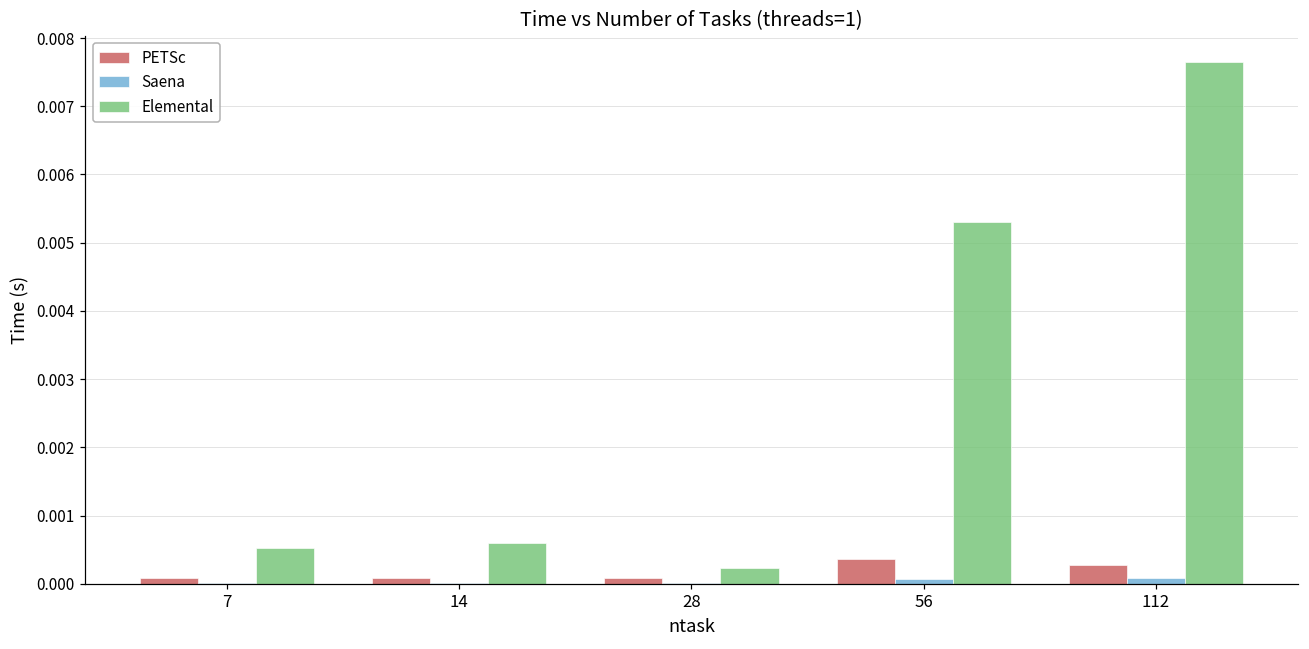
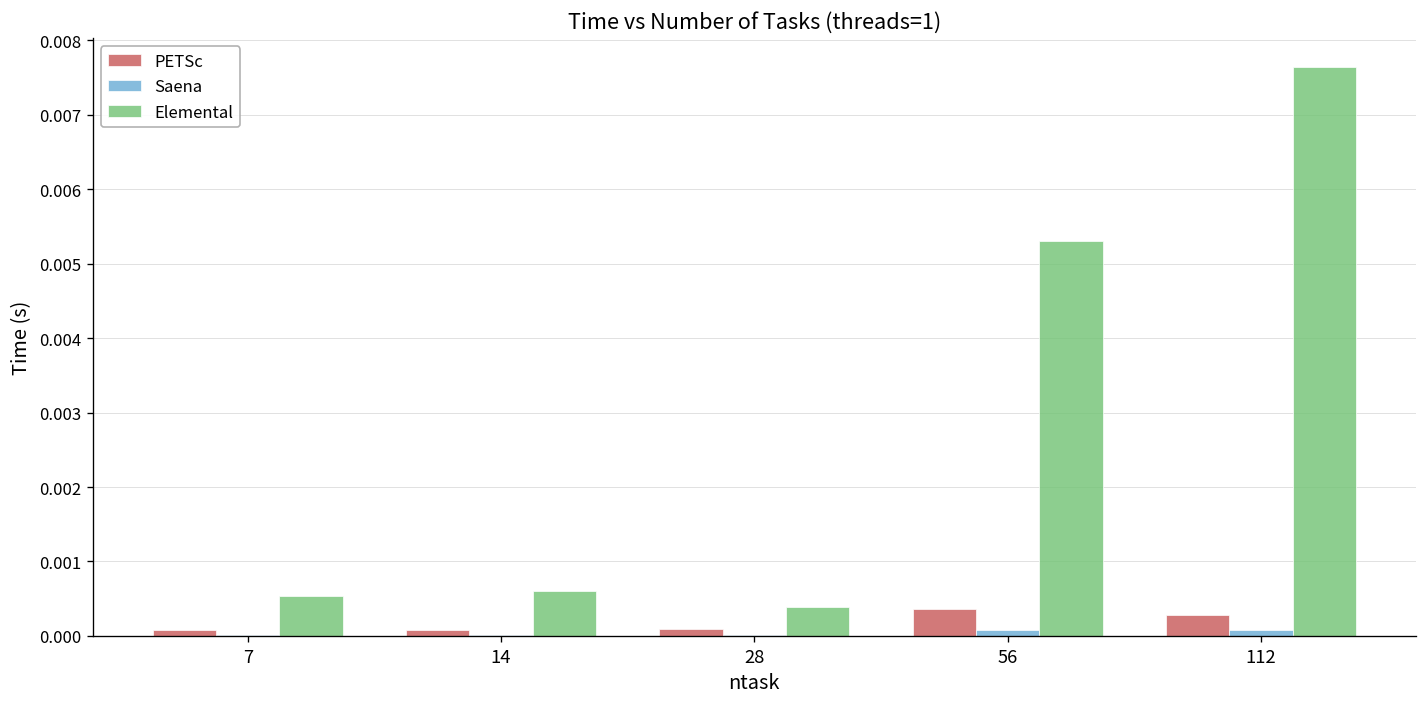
  {
    "PETSc": {
      "7": 0.0001,
      "14": 0.0001,
      "28": 0.0001,
      "56": 0.0004,
      "112": 0.0003
    },
    "Saena": {
      "56": 0.0001,
      "112": 0.0001
    },
    "Elemental": {
      "7": 0.0005,
      "14": 0.0006,
-     "28": 0.0002,
+     "28": 0.0004,
      "56": 0.0053,
      "112": 0.0076
    }
  }
